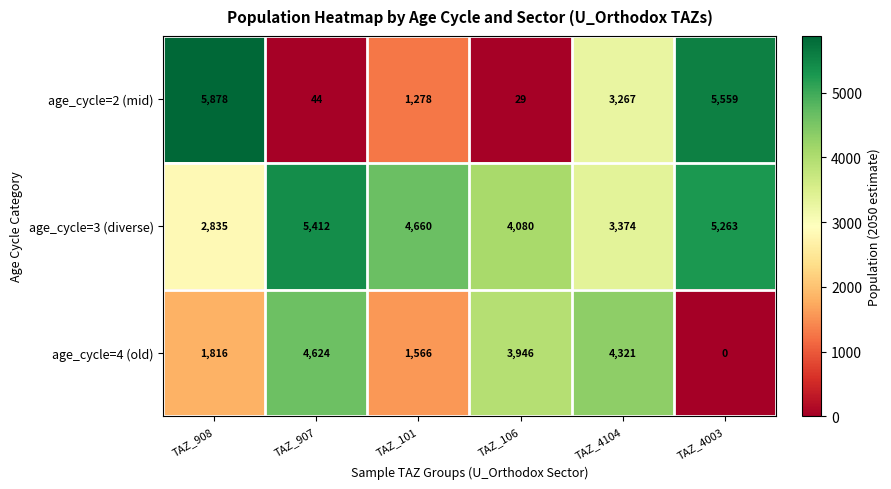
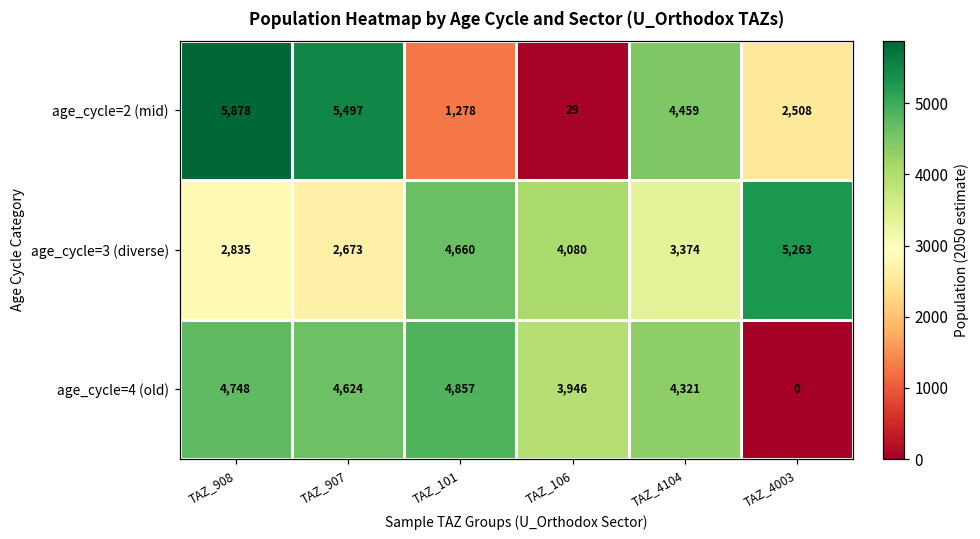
  {
    "age_cycle=2 (mid)": {
      "TAZ_908": "5,878",
-     "TAZ_907": "44",
+     "TAZ_907": "5,497",
      "TAZ_101": "1,278",
      "TAZ_106": "29",
-     "TAZ_4104": "3,267",
-     "TAZ_4003": "5,559"
+     "TAZ_4104": "4,459",
+     "TAZ_4003": "2,508"
    },
    "age_cycle=3 (diverse)": {
      "TAZ_908": "2,835",
-     "TAZ_907": "5,412",
+     "TAZ_907": "2,673",
      "TAZ_101": "4,660",
      "TAZ_106": "4,080",
      "TAZ_4104": "3,374",
      "TAZ_4003": "5,263"
    },
    "age_cycle=4 (old)": {
-     "TAZ_908": "1,816",
+     "TAZ_908": "4,748",
      "TAZ_907": "4,624",
-     "TAZ_101": "1,566",
+     "TAZ_101": "4,857",
      "TAZ_106": "3,946",
      "TAZ_4104": "4,321",
      "TAZ_4003": "0"
    }
  }
